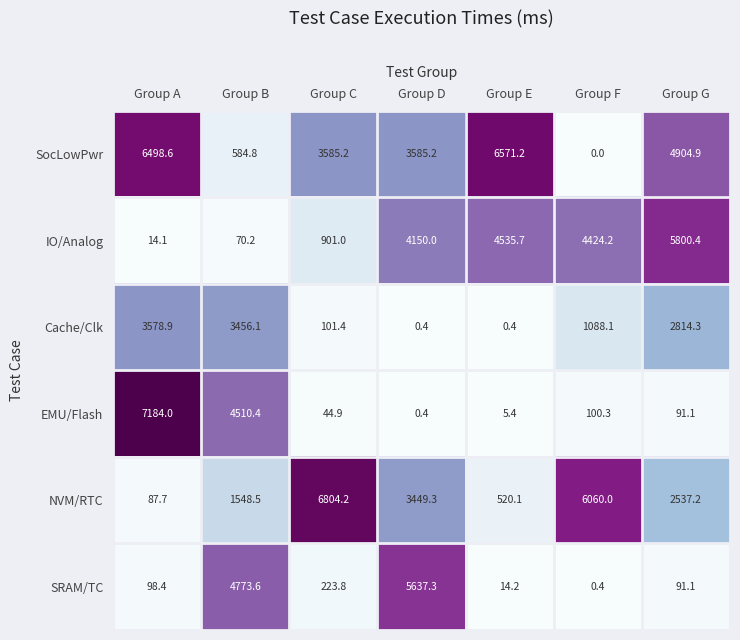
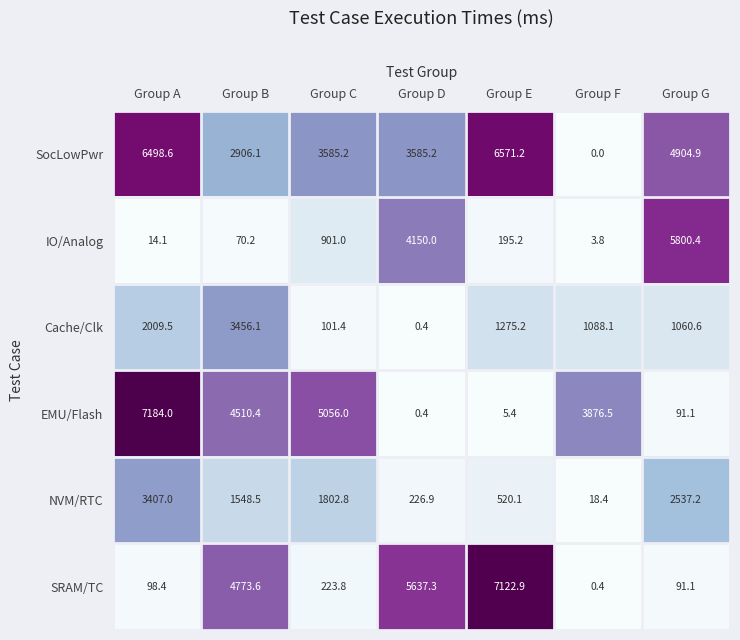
  {
    "SocLowPwr": {
      "Group A": 6498.6,
-     "Group B": 584.8,
+     "Group B": 2906.1,
      "Group C": 3585.2,
      "Group D": 3585.2,
      "Group E": 6571.2,
      "Group F": 0.0,
      "Group G": 4904.9
    },
    "IO/Analog": {
      "Group A": 14.1,
      "Group B": 70.2,
      "Group C": 901.0,
      "Group D": 4150.0,
-     "Group E": 4535.7,
-     "Group F": 4424.2,
+     "Group E": 195.2,
+     "Group F": 3.8,
      "Group G": 5800.4
    },
    "Cache/Clk": {
-     "Group A": 3578.9,
+     "Group A": 2009.5,
      "Group B": 3456.1,
      "Group C": 101.4,
      "Group D": 0.4,
-     "Group E": 0.4,
+     "Group E": 1275.2,
      "Group F": 1088.1,
-     "Group G": 2814.3
+     "Group G": 1060.6
    },
    "EMU/Flash": {
      "Group A": 7184.0,
      "Group B": 4510.4,
-     "Group C": 44.9,
+     "Group C": 5056.0,
      "Group D": 0.4,
      "Group E": 5.4,
-     "Group F": 100.3,
+     "Group F": 3876.5,
      "Group G": 91.1
    },
    "NVM/RTC": {
-     "Group A": 87.7,
+     "Group A": 3407.0,
      "Group B": 1548.5,
-     "Group C": 6804.2,
-     "Group D": 3449.3,
+     "Group C": 1802.8,
+     "Group D": 226.9,
      "Group E": 520.1,
-     "Group F": 6060.0,
+     "Group F": 18.4,
      "Group G": 2537.2
    },
    "SRAM/TC": {
      "Group A": 98.4,
      "Group B": 4773.6,
      "Group C": 223.8,
      "Group D": 5637.3,
-     "Group E": 14.2,
+     "Group E": 7122.9,
      "Group F": 0.4,
      "Group G": 91.1
    }
  }
